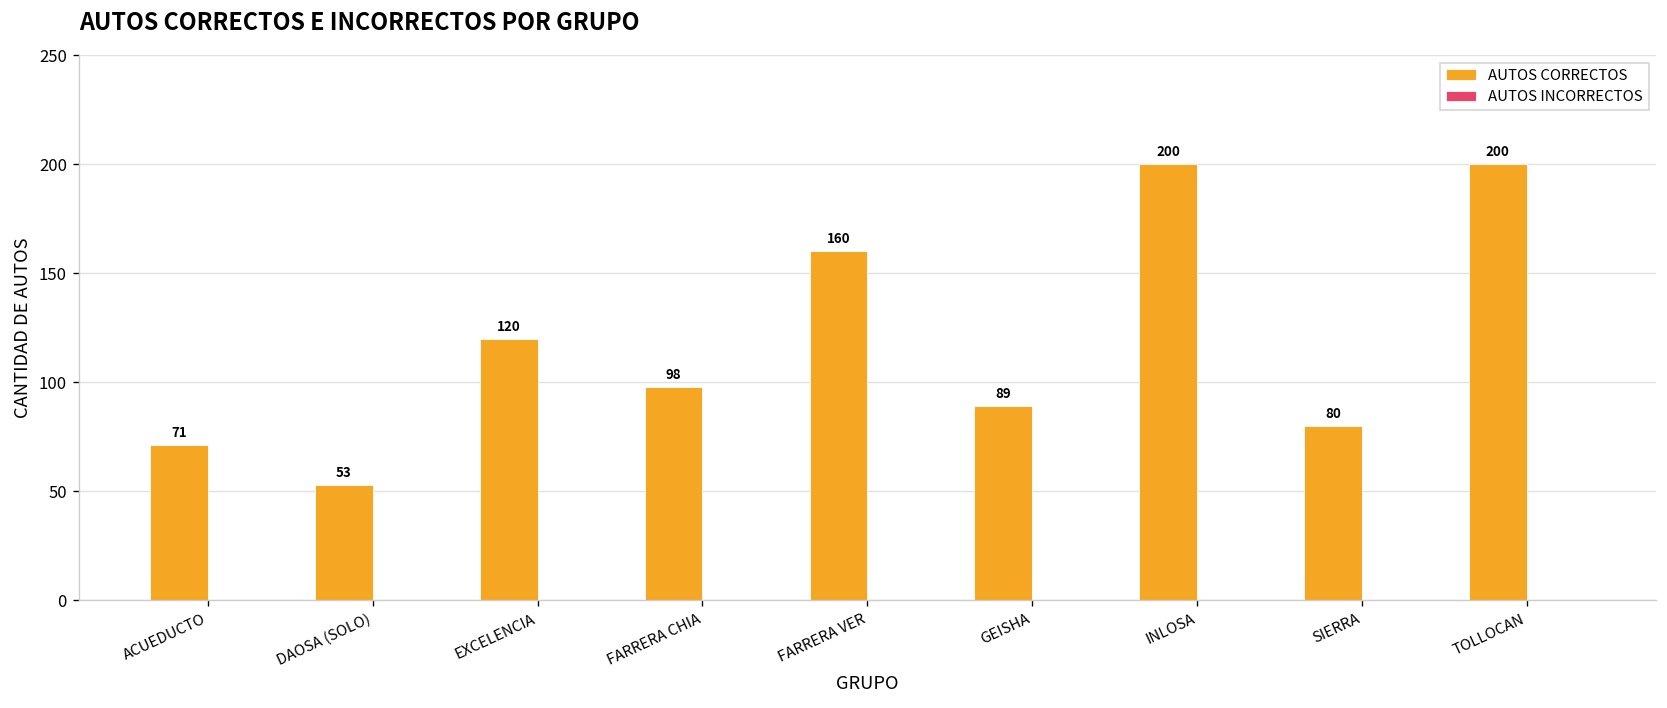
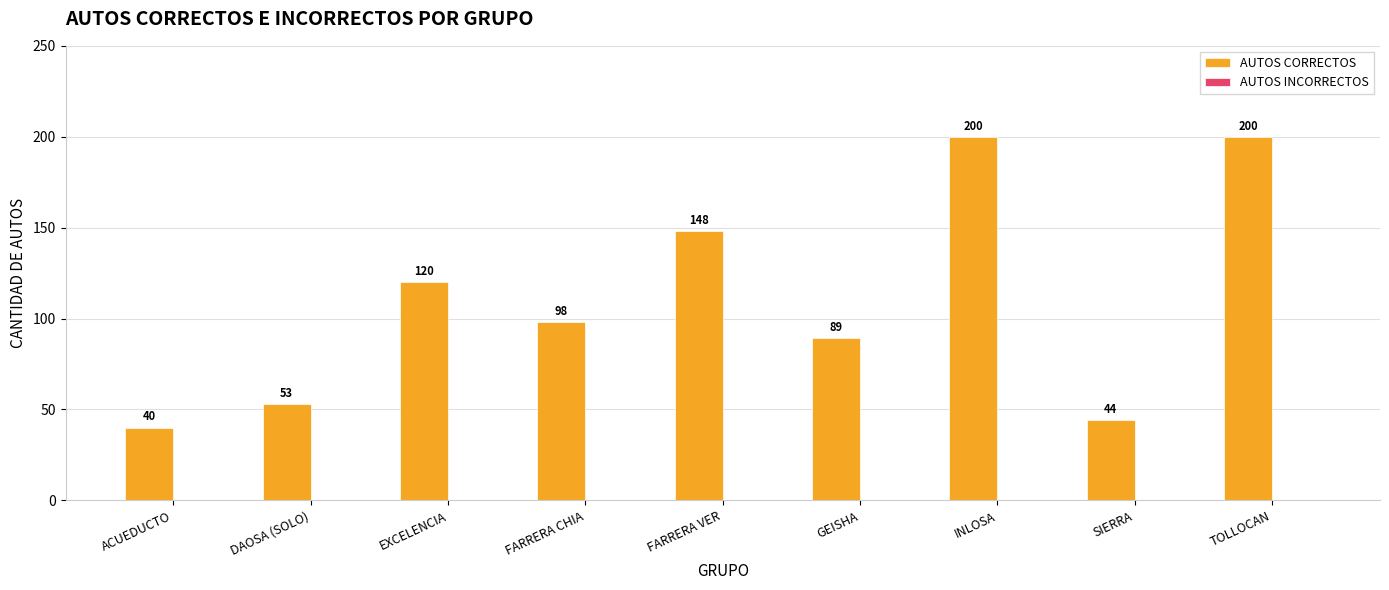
  {
    "AUTOS CORRECTOS": {
-     "ACUEDUCTO": 71,
+     "ACUEDUCTO": 40,
      "DAOSA (SOLO)": 53,
      "EXCELENCIA": 120,
      "FARRERA CHIA": 98,
-     "FARRERA VER": 160,
+     "FARRERA VER": 148,
      "GEISHA": 89,
      "INLOSA": 200,
-     "SIERRA": 80,
+     "SIERRA": 44,
      "TOLLOCAN": 200
    },
    "AUTOS INCORRECTOS": {
      "ACUEDUCTO": 0,
      "DAOSA (SOLO)": 0,
      "EXCELENCIA": 0,
      "FARRERA CHIA": 0,
      "FARRERA VER": 0,
      "GEISHA": 0,
      "INLOSA": 0,
      "SIERRA": 0,
      "TOLLOCAN": 0
    }
  }
